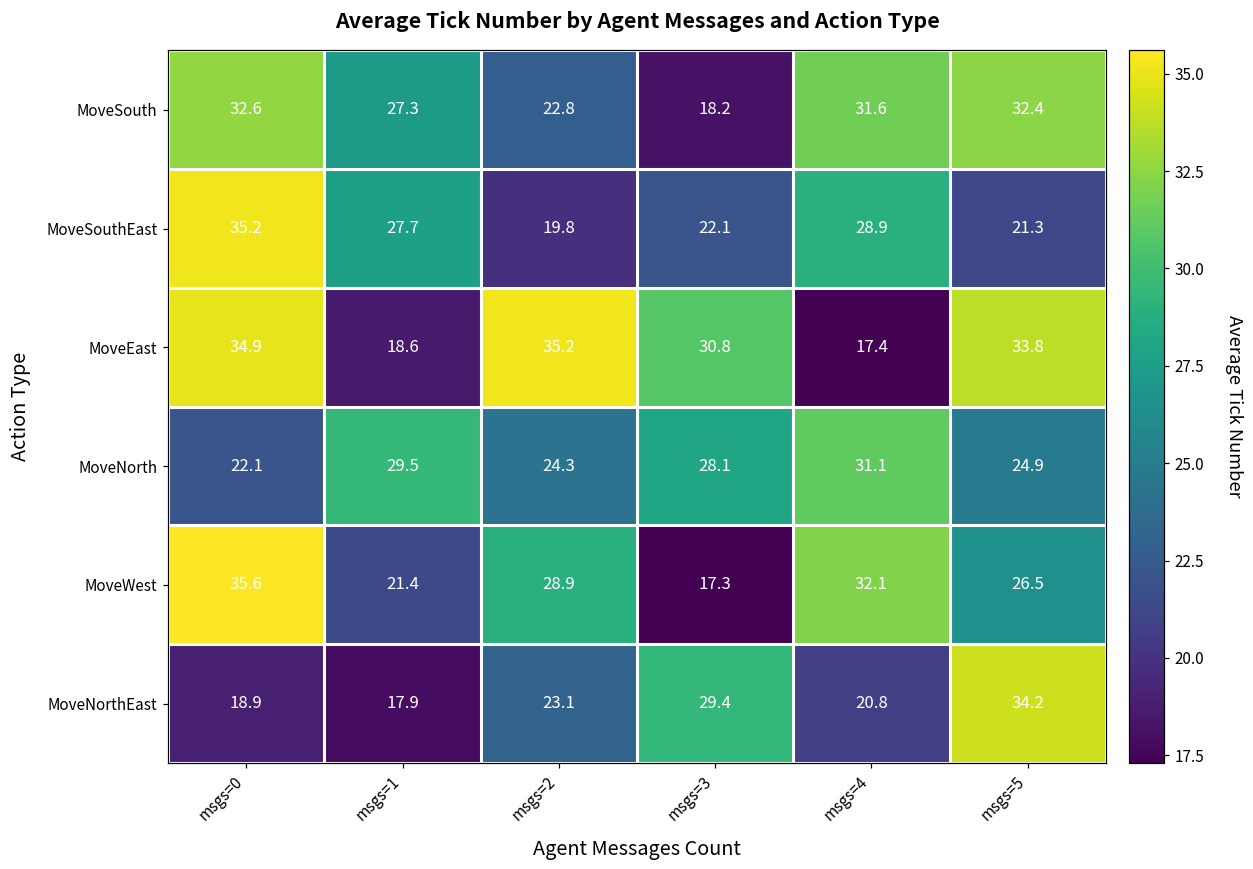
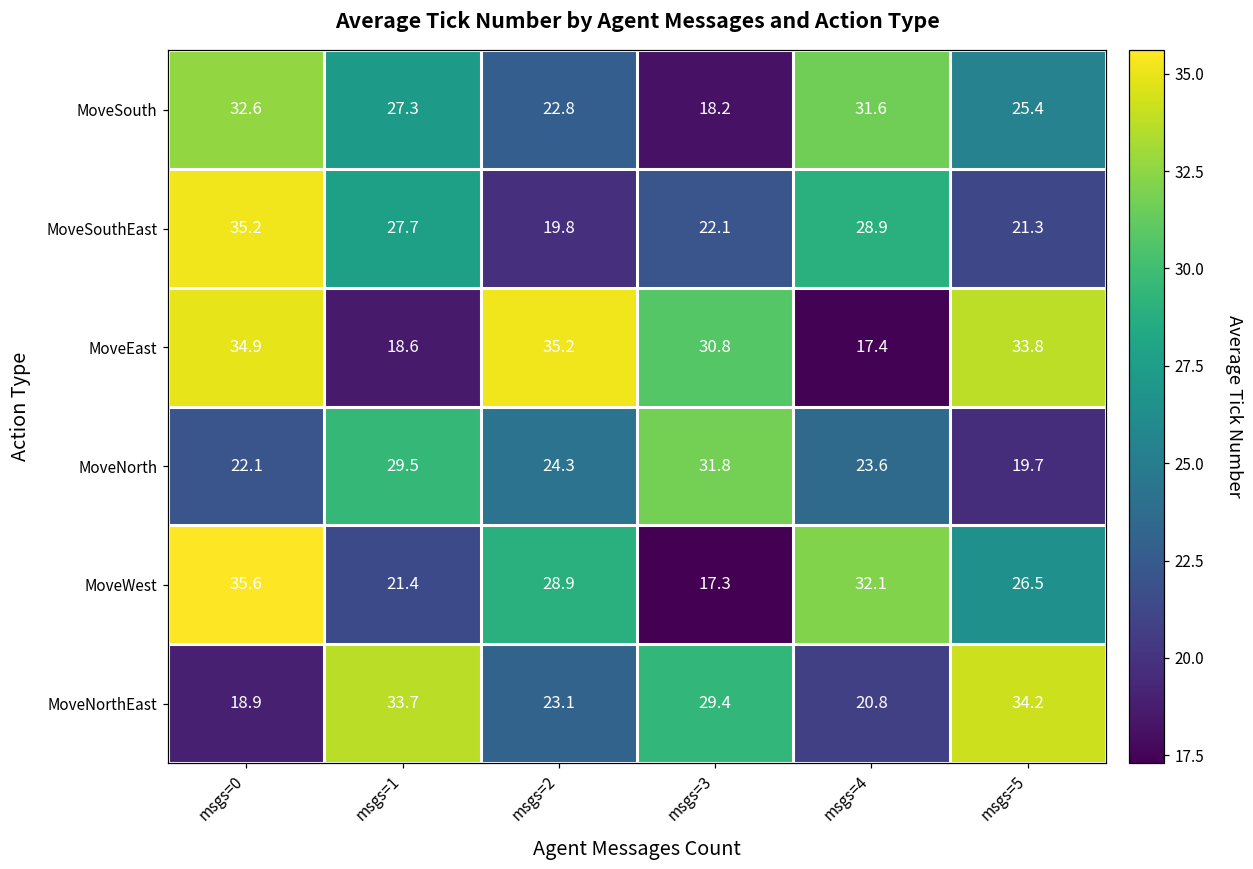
  {
    "MoveSouth": {
      "msgs=0": 32.6,
      "msgs=1": 27.3,
      "msgs=2": 22.8,
      "msgs=3": 18.2,
      "msgs=4": 31.6,
-     "msgs=5": 32.4
+     "msgs=5": 25.4
    },
    "MoveSouthEast": {
      "msgs=0": 35.2,
      "msgs=1": 27.7,
      "msgs=2": 19.8,
      "msgs=3": 22.1,
      "msgs=4": 28.9,
      "msgs=5": 21.3
    },
    "MoveEast": {
      "msgs=0": 34.9,
      "msgs=1": 18.6,
      "msgs=2": 35.2,
      "msgs=3": 30.8,
      "msgs=4": 17.4,
      "msgs=5": 33.8
    },
    "MoveNorth": {
      "msgs=0": 22.1,
      "msgs=1": 29.5,
      "msgs=2": 24.3,
-     "msgs=3": 28.1,
-     "msgs=4": 31.1,
-     "msgs=5": 24.9
+     "msgs=3": 31.8,
+     "msgs=4": 23.6,
+     "msgs=5": 19.7
    },
    "MoveWest": {
      "msgs=0": 35.6,
      "msgs=1": 21.4,
      "msgs=2": 28.9,
      "msgs=3": 17.3,
      "msgs=4": 32.1,
      "msgs=5": 26.5
    },
    "MoveNorthEast": {
      "msgs=0": 18.9,
-     "msgs=1": 17.9,
+     "msgs=1": 33.7,
      "msgs=2": 23.1,
      "msgs=3": 29.4,
      "msgs=4": 20.8,
      "msgs=5": 34.2
    }
  }
